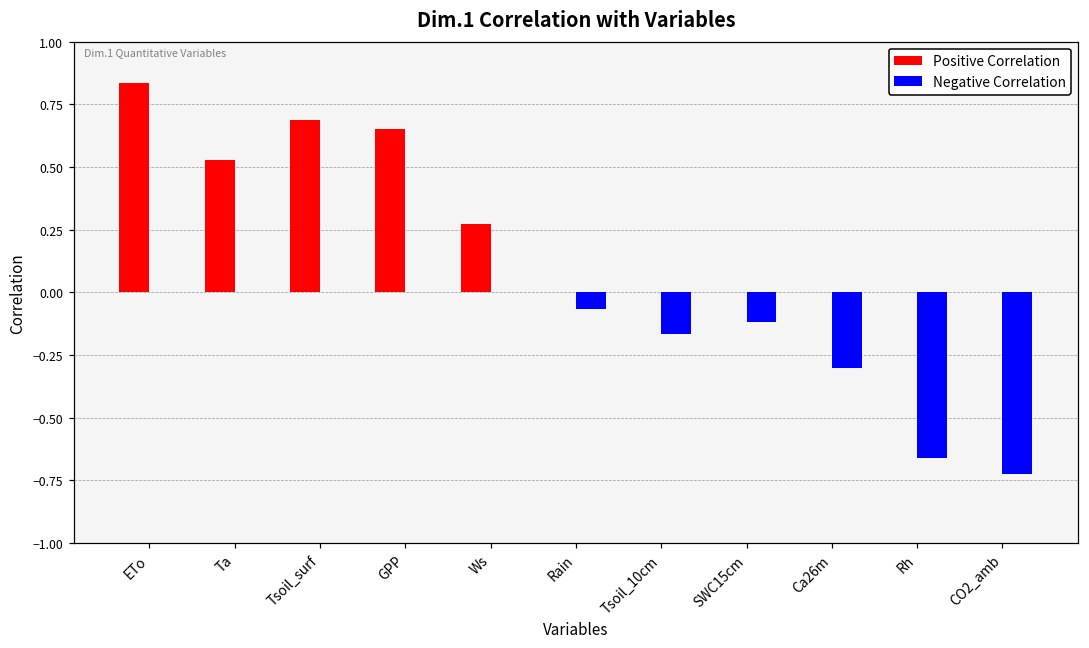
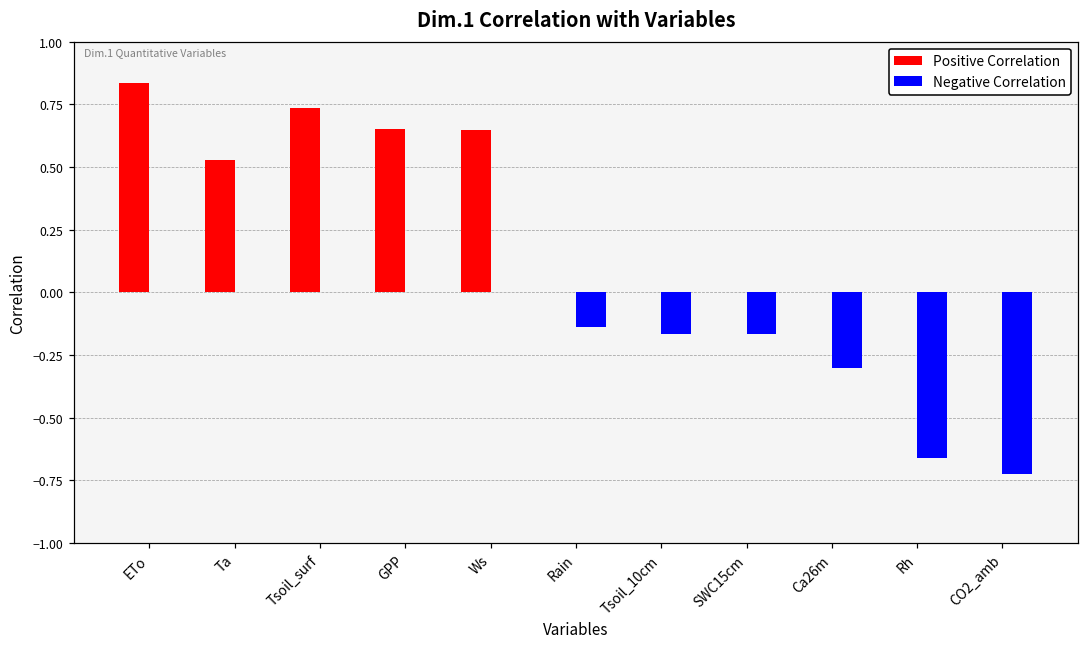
  {
    "Positive Correlation": {
      "Ta": 0.53,
-     "Tsoil_surf": 0.69,
+     "Tsoil_surf": 0.74,
      "GPP": 0.65,
-     "Ws": 0.27,
+     "Ws": 0.65,
      "Rain": 0.00,
      "Tsoil_10cm": 0.00,
      "SWC15cm": 0.00,
      "Ca26m": 0.00,
      "Rh": 0.00,
      "CO2_amb": 0.00
    },
    "Negative Correlation": {
      "ETo": 0.00,
      "Ta": 0.00,
      "Tsoil_surf": 0.00,
      "GPP": 0.00,
      "Ws": 0.00,
-     "Rain": -0.07,
+     "Rain": -0.14,
      "Tsoil_10cm": -0.17,
-     "SWC15cm": -0.12,
+     "SWC15cm": -0.17,
      "Ca26m": -0.30,
      "Rh": -0.66,
      "CO2_amb": -0.72
    }
  }
